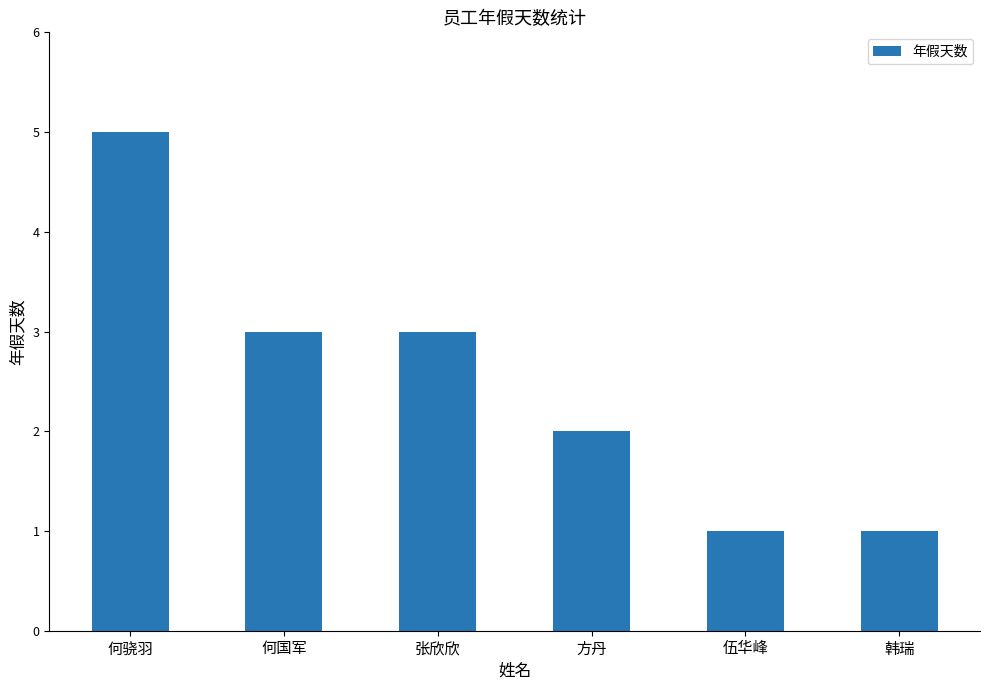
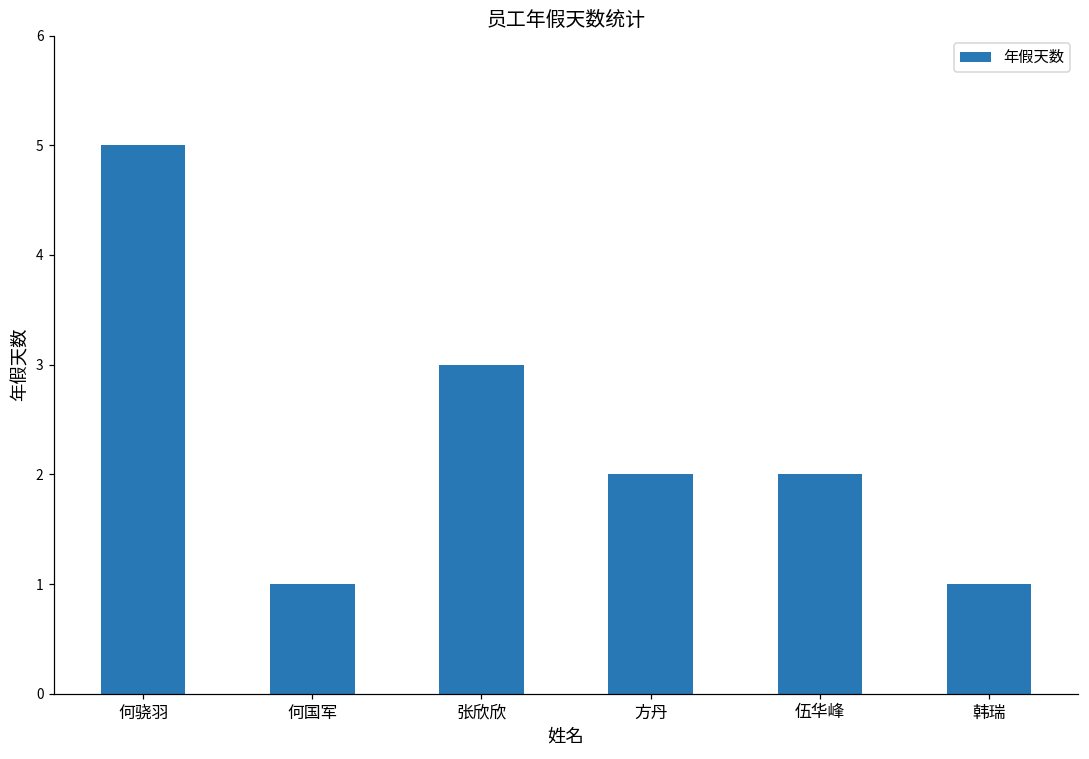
  {
    "何骁羽": 5,
-   "何国军": 3,
+   "何国军": 1,
    "张欣欣": 3,
    "方丹": 2,
-   "伍华峰": 1,
+   "伍华峰": 2,
    "韩瑞": 1
  }
